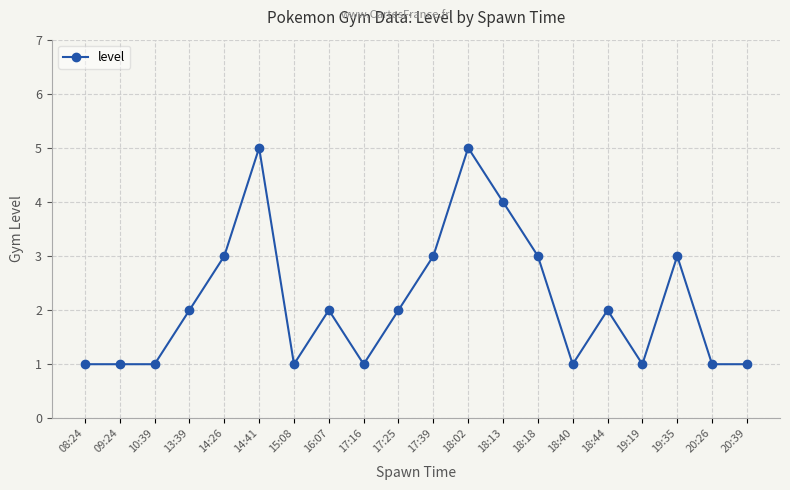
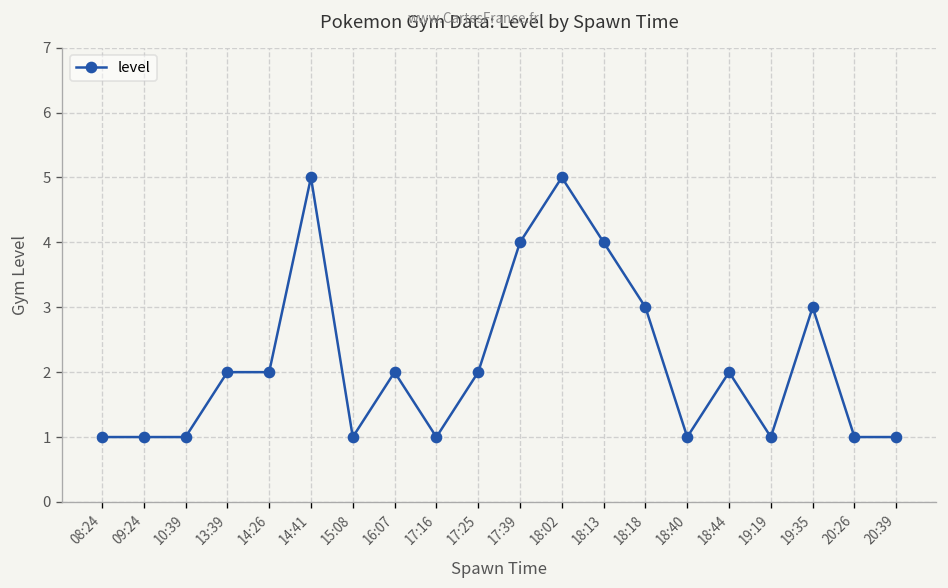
  {
    "08:24": 1,
    "09:24": 1,
    "10:39": 1,
    "13:39": 2,
-   "14:26": 3,
+   "14:26": 2,
    "14:41": 5,
    "15:08": 1,
    "16:07": 2,
    "17:16": 1,
    "17:25": 2,
-   "17:39": 3,
+   "17:39": 4,
    "18:02": 5,
    "18:13": 4,
    "18:18": 3,
    "18:40": 1,
    "18:44": 2,
    "19:19": 1,
    "19:35": 3,
    "20:26": 1,
    "20:39": 1
  }
